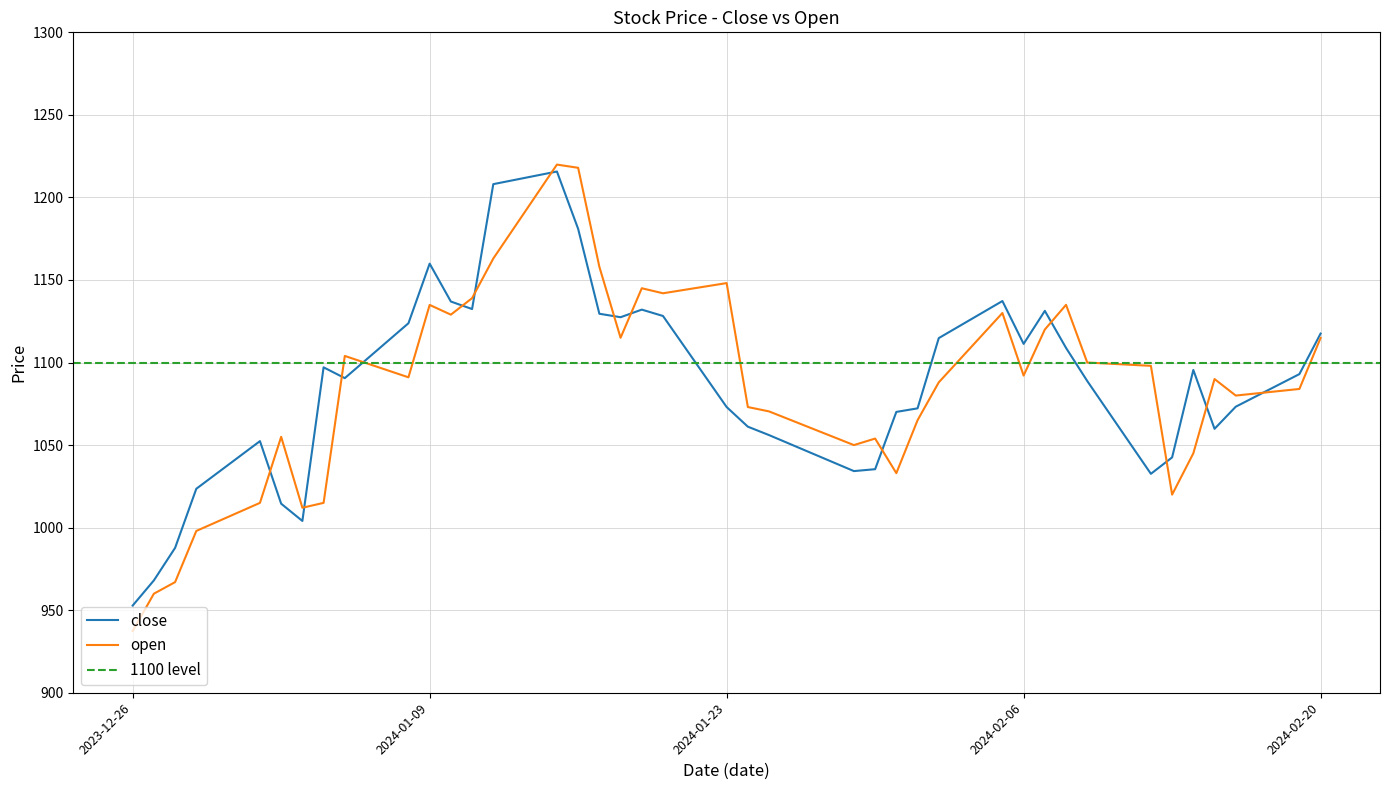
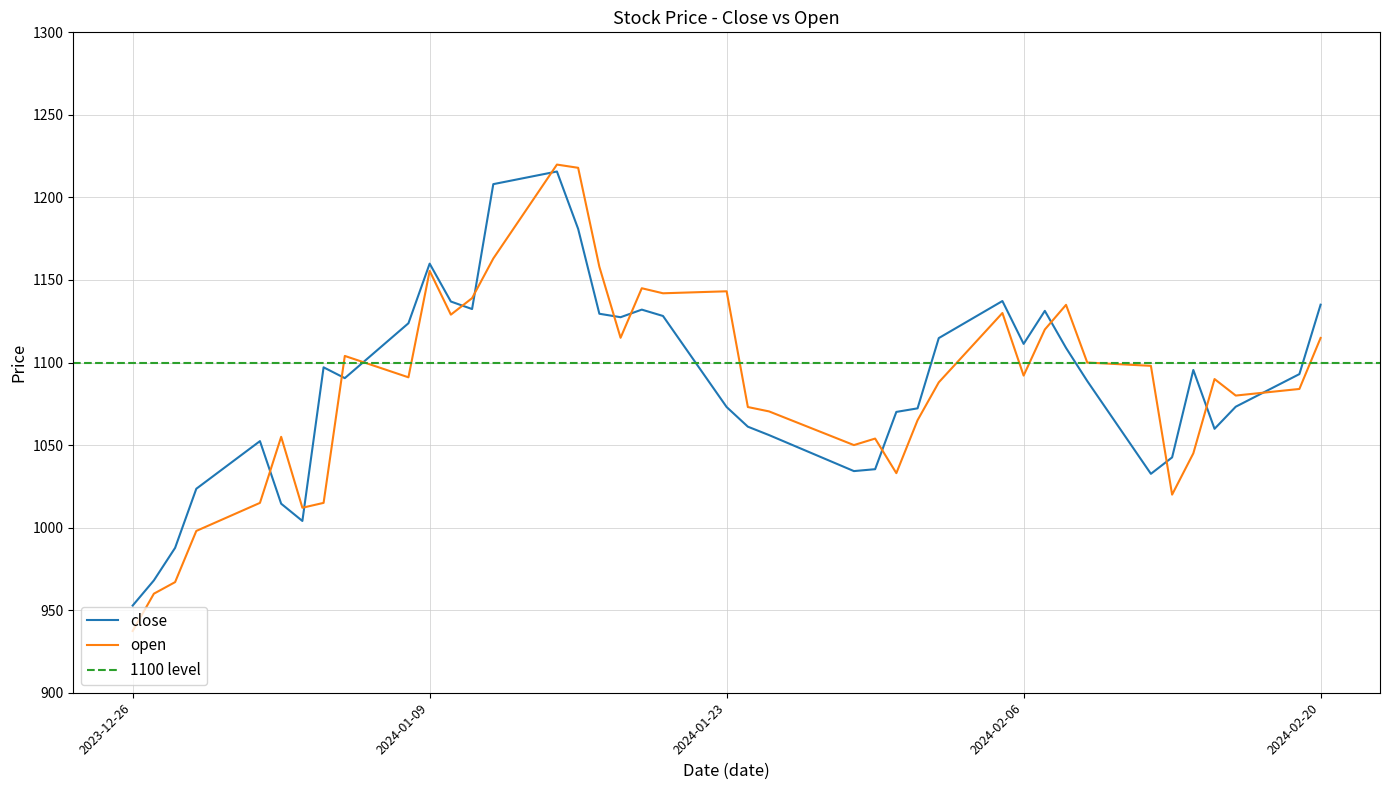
  {
    "close": {
      "2023-12-26": 953,
      "2024-01-09": 1160,
      "2024-01-23": 1073,
      "2024-02-06": 1111,
-     "2024-02-20": 1118
+     "2024-02-20": 1135
    },
    "open": {
-     "2024-01-09": 1135,
-     "2024-01-23": 1148,
+     "2024-01-09": 1156,
+     "2024-01-23": 1143,
      "2024-02-06": 1092,
      "2024-02-20": 1115
    }
  }
